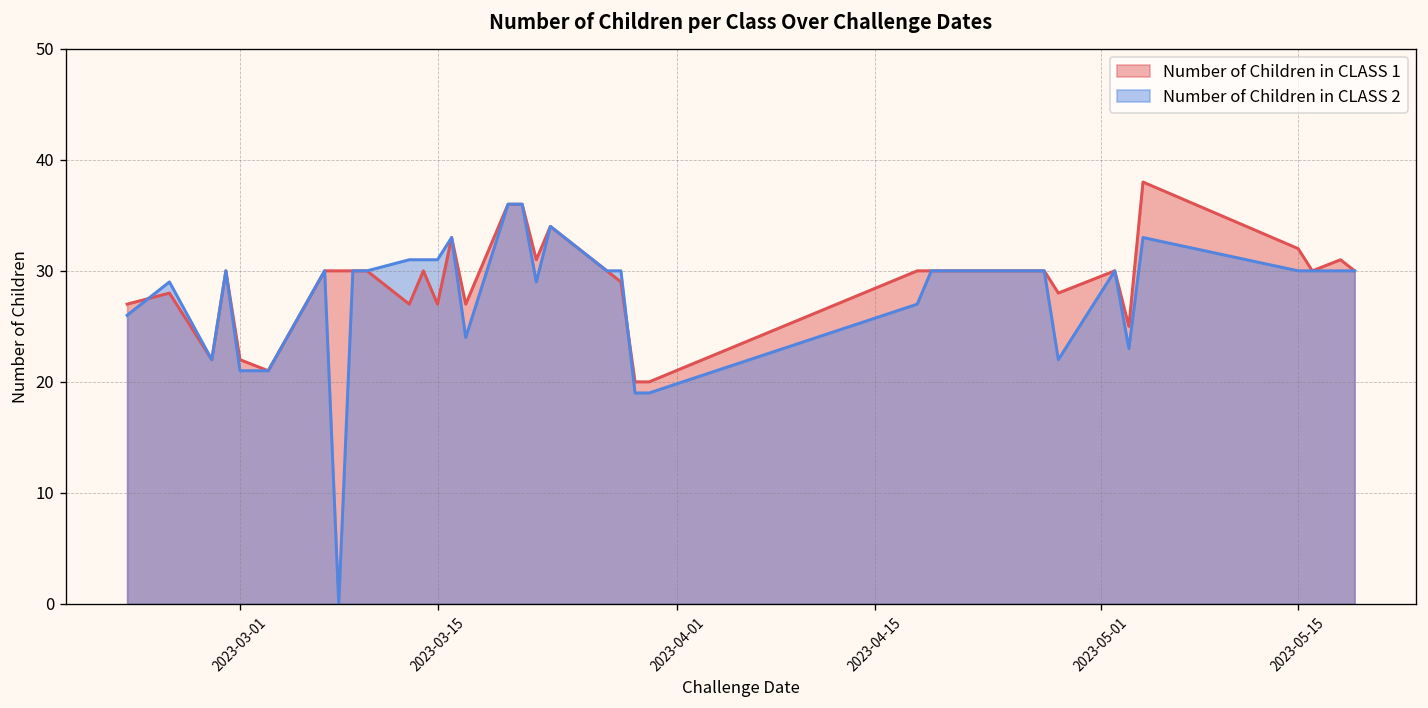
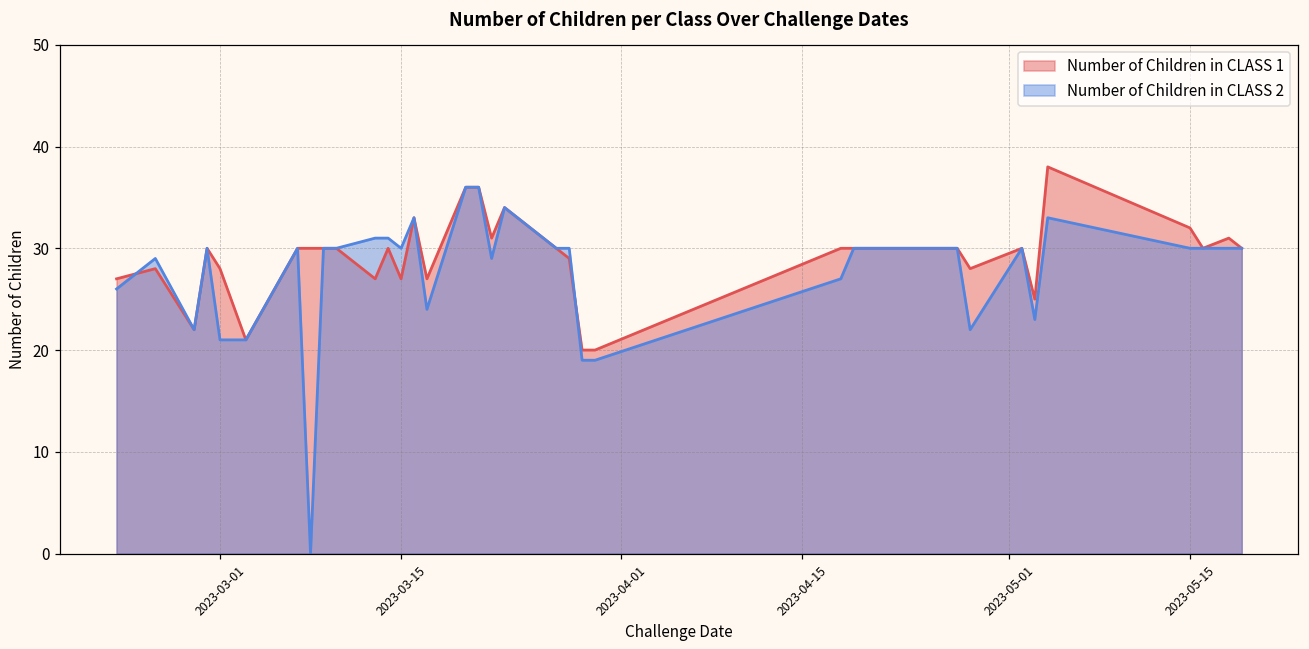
  {
    "Number of Children in CLASS 1": {
-     "2023-03-01": 22,
+     "2023-03-01": 28,
      "2023-03-15": 27,
      "2023-05-15": 32
    },
    "Number of Children in CLASS 2": {
      "2023-03-01": 21,
-     "2023-03-15": 31,
+     "2023-03-15": 30,
      "2023-05-15": 30
    }
  }
